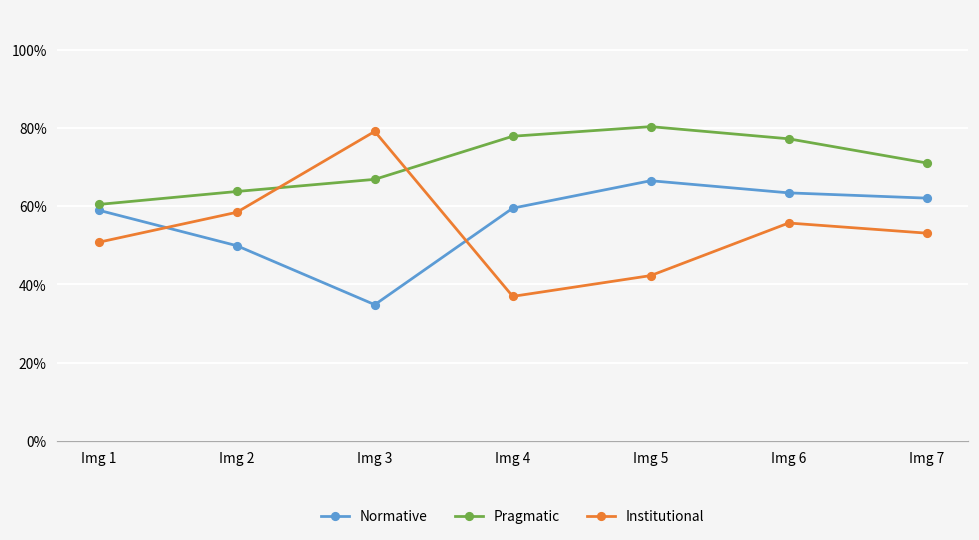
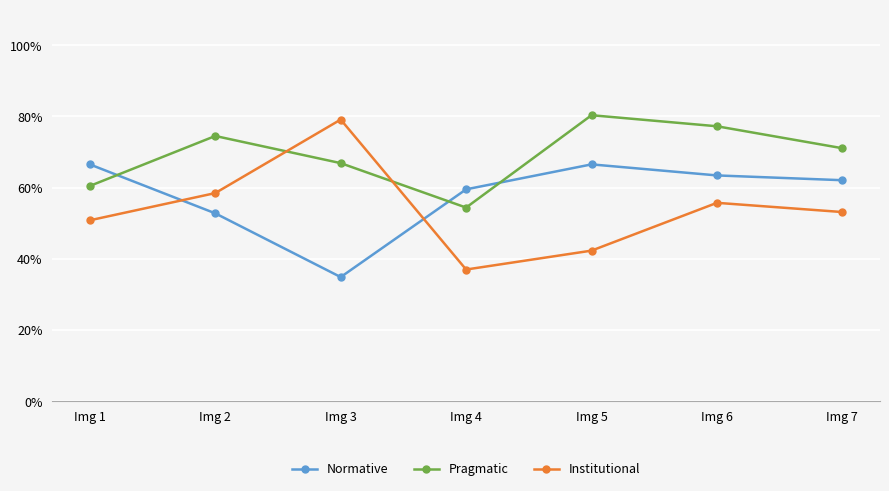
  {
    "Normative": {
-     "Img 1": "59%",
-     "Img 2": "50%",
+     "Img 1": "66%",
+     "Img 2": "53%",
      "Img 3": "35%",
      "Img 4": "59%",
      "Img 5": "67%",
      "Img 6": "63%",
      "Img 7": "62%"
    },
    "Pragmatic": {
      "Img 1": "60%",
-     "Img 2": "64%",
+     "Img 2": "74%",
      "Img 3": "67%",
-     "Img 4": "78%",
+     "Img 4": "54%",
      "Img 5": "80%",
      "Img 6": "77%",
      "Img 7": "71%"
    },
    "Institutional": {
      "Img 1": "51%",
      "Img 2": "58%",
      "Img 3": "79%",
      "Img 4": "37%",
      "Img 5": "42%",
      "Img 6": "56%",
      "Img 7": "53%"
    }
  }
